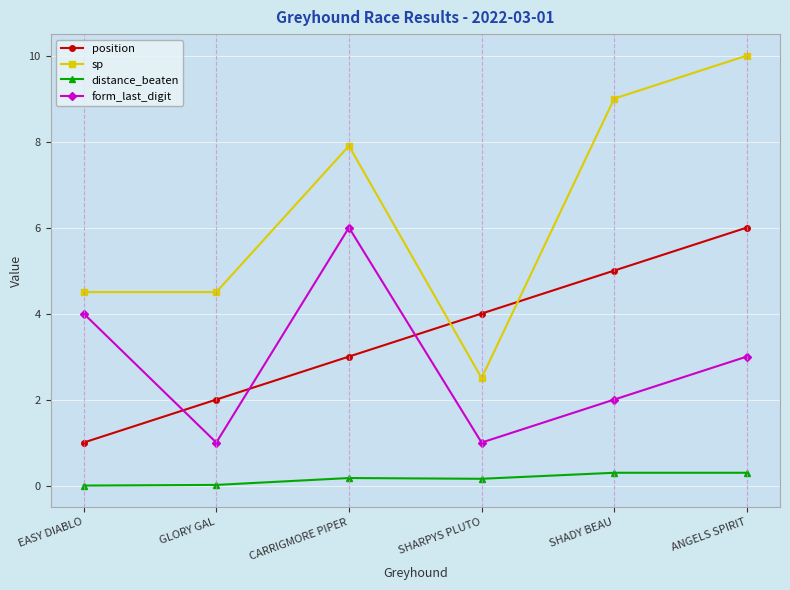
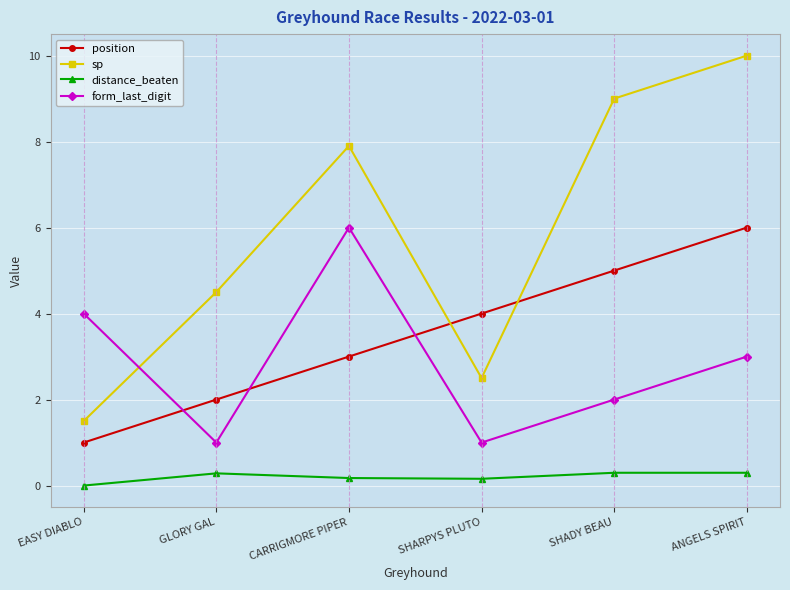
  {
    "position": {
      "EASY DIABLO": 1.0,
      "GLORY GAL": 2.0,
      "CARRIGMORE PIPER": 3.0,
      "SHARPYS PLUTO": 4.0,
      "SHADY BEAU": 5.0,
      "ANGELS SPIRIT": 6.0
    },
    "sp": {
-     "EASY DIABLO": 4.5,
+     "EASY DIABLO": 1.5,
      "GLORY GAL": 4.5,
      "CARRIGMORE PIPER": 7.9,
      "SHARPYS PLUTO": 2.5,
      "SHADY BEAU": 9.0,
      "ANGELS SPIRIT": 10.0
    },
    "distance_beaten": {
      "EASY DIABLO": 0.0,
-     "GLORY GAL": 0.0,
+     "GLORY GAL": 0.3,
      "CARRIGMORE PIPER": 0.2,
      "SHARPYS PLUTO": 0.2,
      "SHADY BEAU": 0.3,
      "ANGELS SPIRIT": 0.3
    },
    "form_last_digit": {
      "EASY DIABLO": 4.0,
      "GLORY GAL": 1.0,
      "CARRIGMORE PIPER": 6.0,
      "SHARPYS PLUTO": 1.0,
      "SHADY BEAU": 2.0,
      "ANGELS SPIRIT": 3.0
    }
  }
